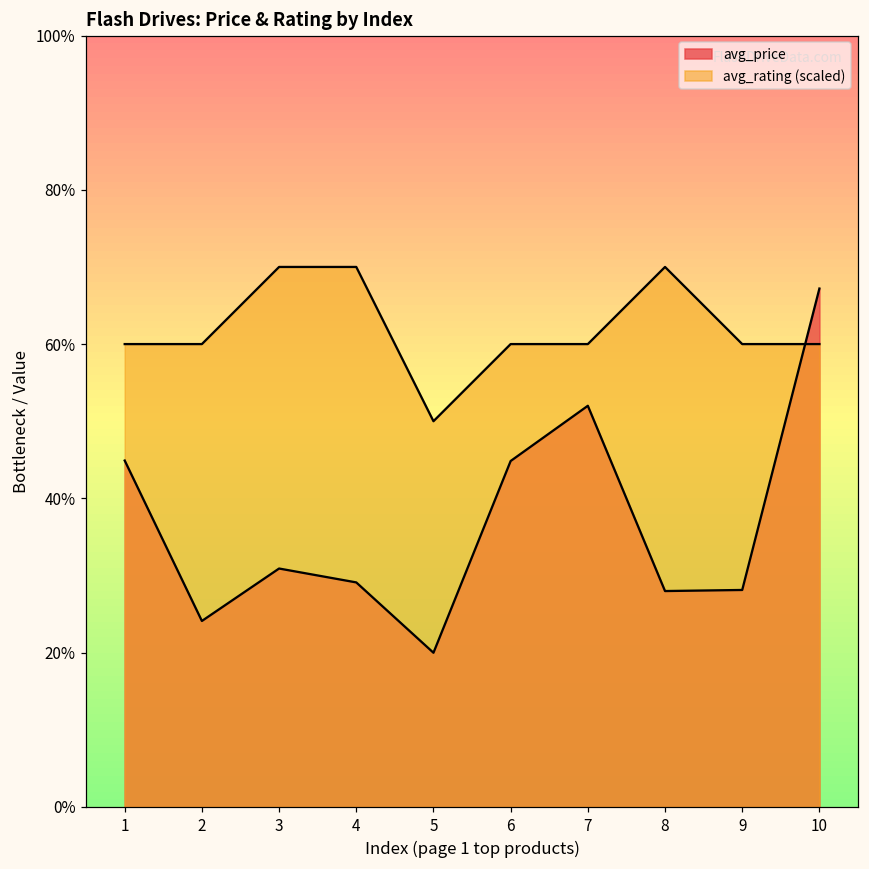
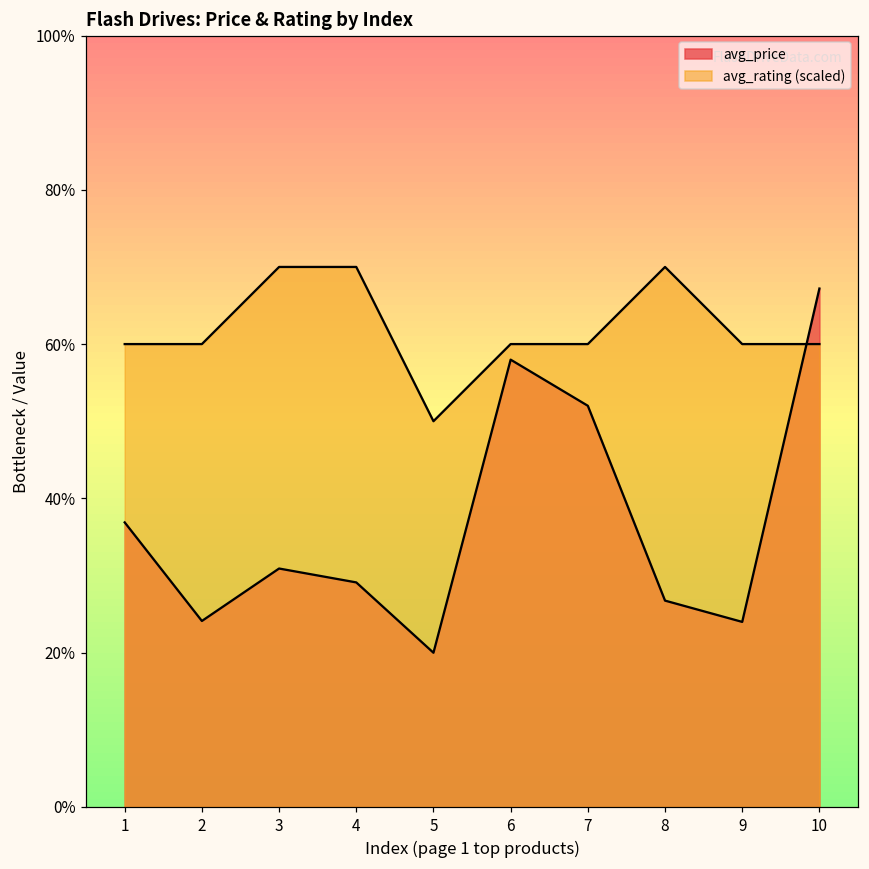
  {
    "avg_price": {
-     "1": "45%",
+     "1": "37%",
      "2": "24%",
      "3": "31%",
      "4": "29%",
      "5": "20%",
-     "6": "45%",
+     "6": "58%",
      "7": "52%",
-     "8": "28%",
-     "9": "28%",
+     "8": "27%",
+     "9": "24%",
      "10": "67%"
    },
    "avg_rating (scaled)": {
      "1": "60%",
      "2": "60%",
      "3": "70%",
      "4": "70%",
      "5": "50%",
      "6": "60%",
      "7": "60%",
      "8": "70%",
      "9": "60%",
      "10": "60%"
    }
  }
